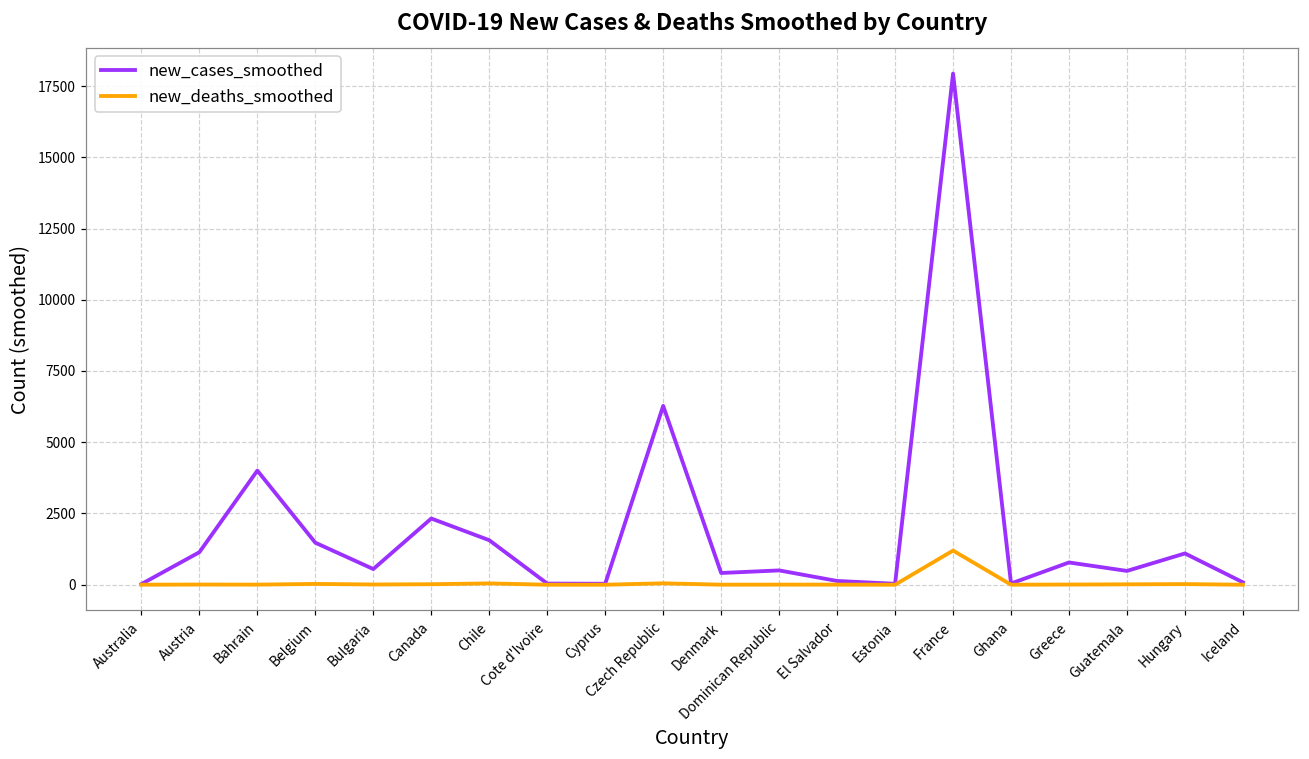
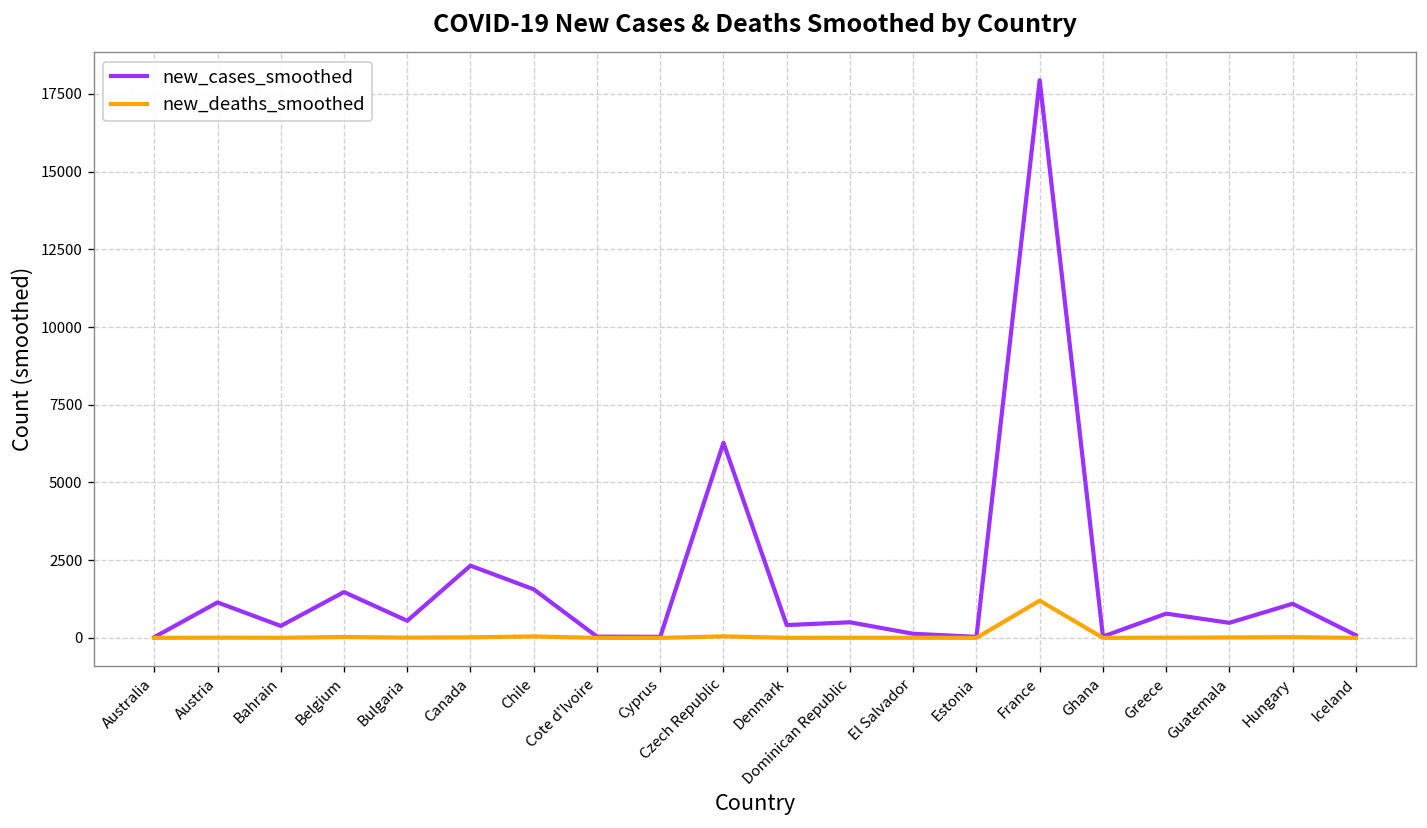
  {
    "new_cases_smoothed": {
      "Austria": 1100,
-     "Bahrain": 4000,
+     "Bahrain": 400,
      "Belgium": 1500,
      "Bulgaria": 600,
      "Canada": 2300,
      "Chile": 1600,
      "Czech Republic": 6300,
      "Denmark": 400,
      "Dominican Republic": 500,
      "El Salvador": 100,
      "France": 17900,
      "Greece": 800,
      "Guatemala": 500,
      "Hungary": 1100
    },
    "new_deaths_smoothed": {
      "Austria": 0,
      "Bahrain": 0,
      "Belgium": 0,
      "Bulgaria": 0,
      "Canada": 0,
      "Chile": 0,
      "Czech Republic": 0,
      "Denmark": 0,
      "Dominican Republic": 0,
      "El Salvador": 0,
      "France": 1200,
      "Greece": 0,
      "Guatemala": 0,
      "Hungary": 0
    }
  }
